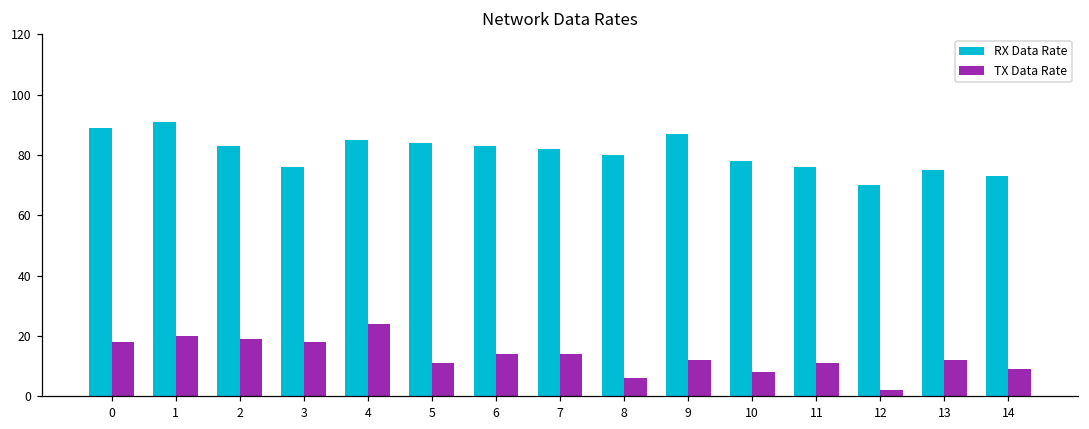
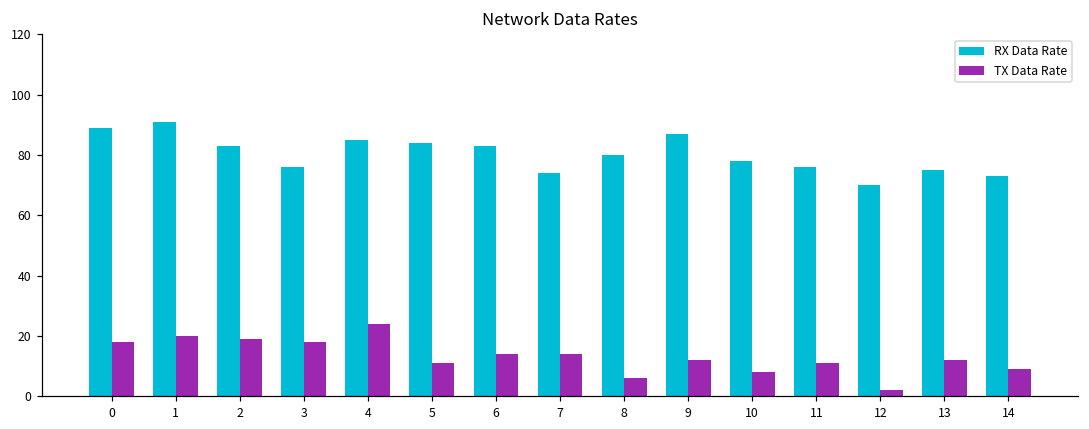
  {
    "RX Data Rate": {
      "0": 89,
      "1": 91,
      "2": 83,
      "3": 76,
      "4": 85,
      "5": 84,
      "6": 83,
-     "7": 82,
+     "7": 74,
      "8": 80,
      "9": 87,
      "10": 78,
      "11": 76,
      "12": 70,
      "13": 75,
      "14": 73
    },
    "TX Data Rate": {
      "0": 18,
      "1": 20,
      "2": 19,
      "3": 18,
      "4": 24,
      "5": 11,
      "6": 14,
      "7": 14,
      "8": 6,
      "9": 12,
      "10": 8,
      "11": 11,
      "12": 2,
      "13": 12,
      "14": 9
    }
  }
